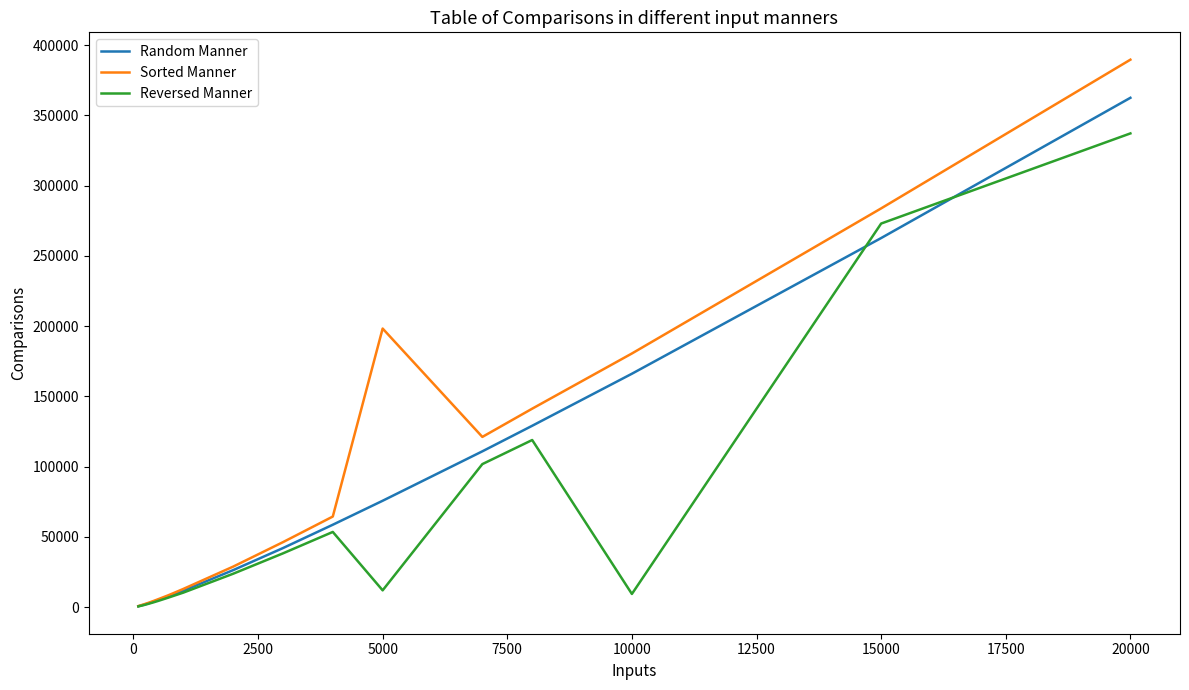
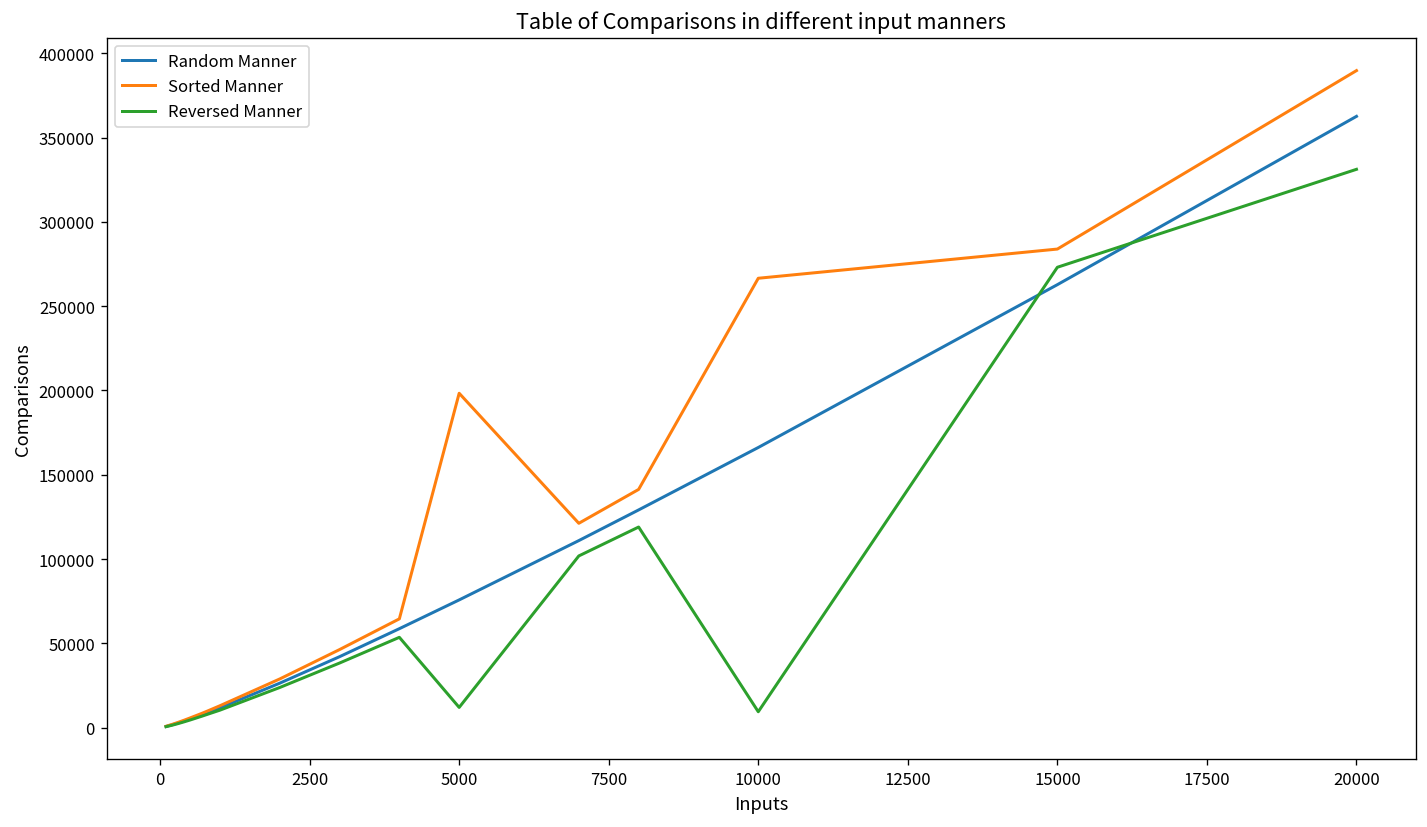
  {
    "Random Manner": {
      "5000": 76000,
      "10000": 166000,
      "15000": 263000,
      "20000": 363000
    },
    "Sorted Manner": {
      "5000": 198000,
-     "10000": 181000,
+     "10000": 267000,
      "15000": 284000,
      "20000": 390000
    },
    "Reversed Manner": {
      "5000": 12000,
      "10000": 9000,
      "15000": 273000,
-     "20000": 337000
+     "20000": 331000
    }
  }
